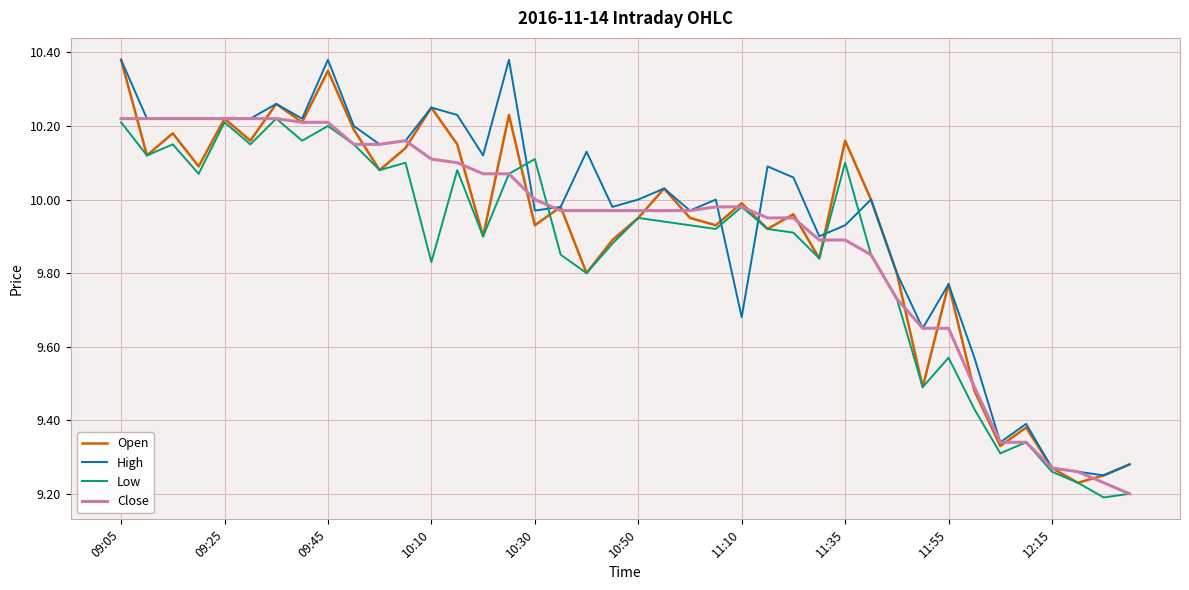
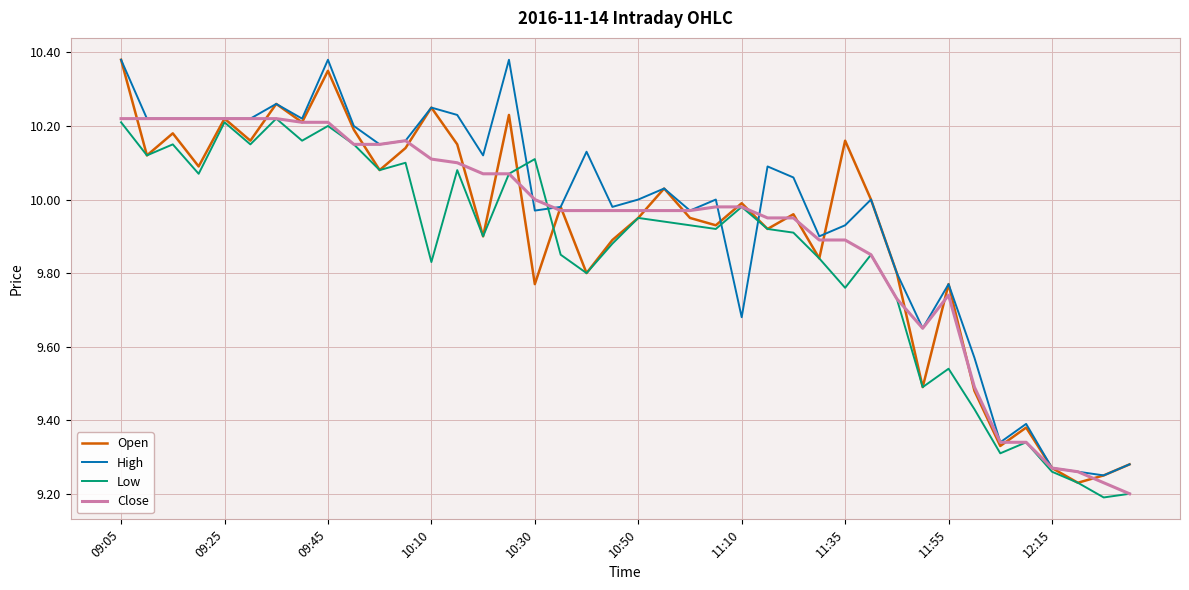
  {
    "Open": {
      "09:45": 10.35,
-     "10:30": 9.93,
+     "10:30": 9.77,
      "11:10": 9.99,
      "11:35": 10.16
    },
    "High": {
      "09:45": 10.38,
      "10:30": 9.97,
      "10:50": 10.00,
      "11:10": 9.68,
      "11:35": 9.93
    },
    "Low": {
      "09:05": 10.21,
      "09:25": 10.21,
      "09:45": 10.20,
      "10:10": 9.83,
      "10:30": 10.11,
-     "11:35": 10.10,
-     "11:55": 9.57,
+     "11:35": 9.76,
+     "11:55": 9.54,
      "12:15": 9.26
    },
    "Close": {
      "09:05": 10.22,
      "09:45": 10.21,
      "10:10": 10.11,
      "10:30": 10.00,
      "10:50": 9.97,
      "11:35": 9.89,
-     "11:55": 9.65
+     "11:55": 9.74
    }
  }
